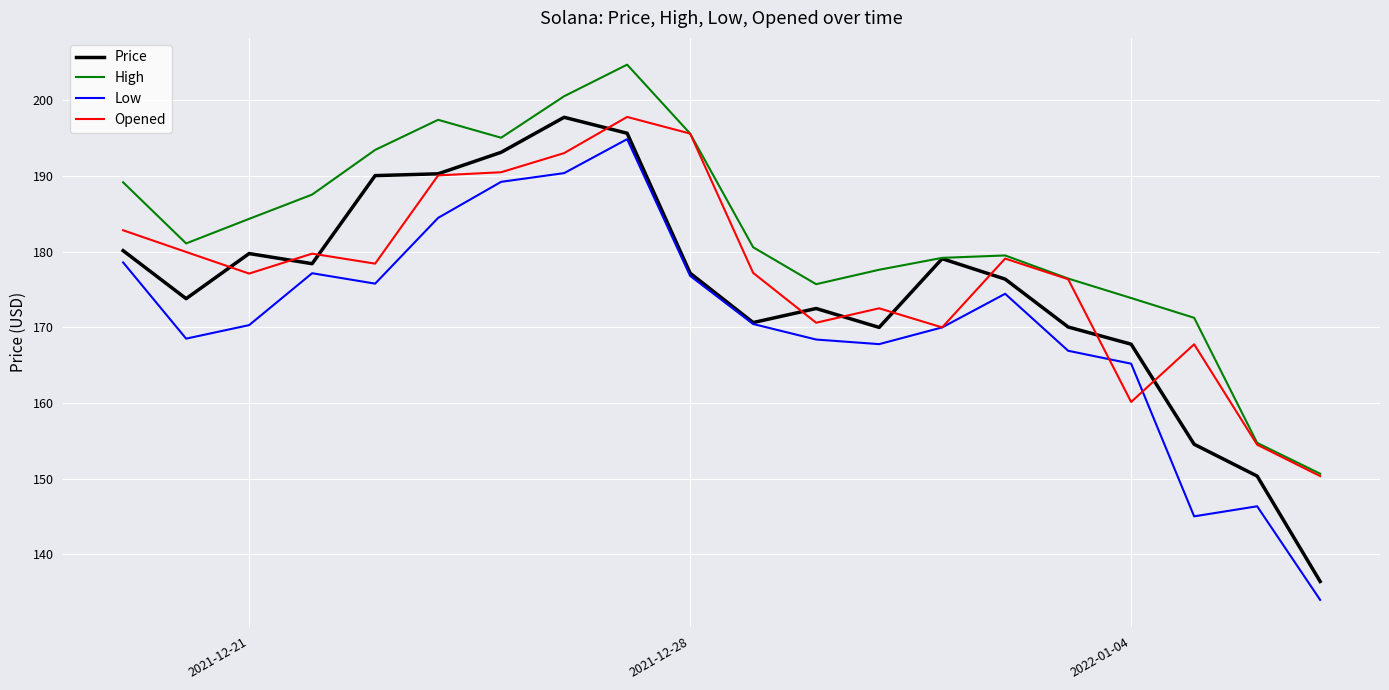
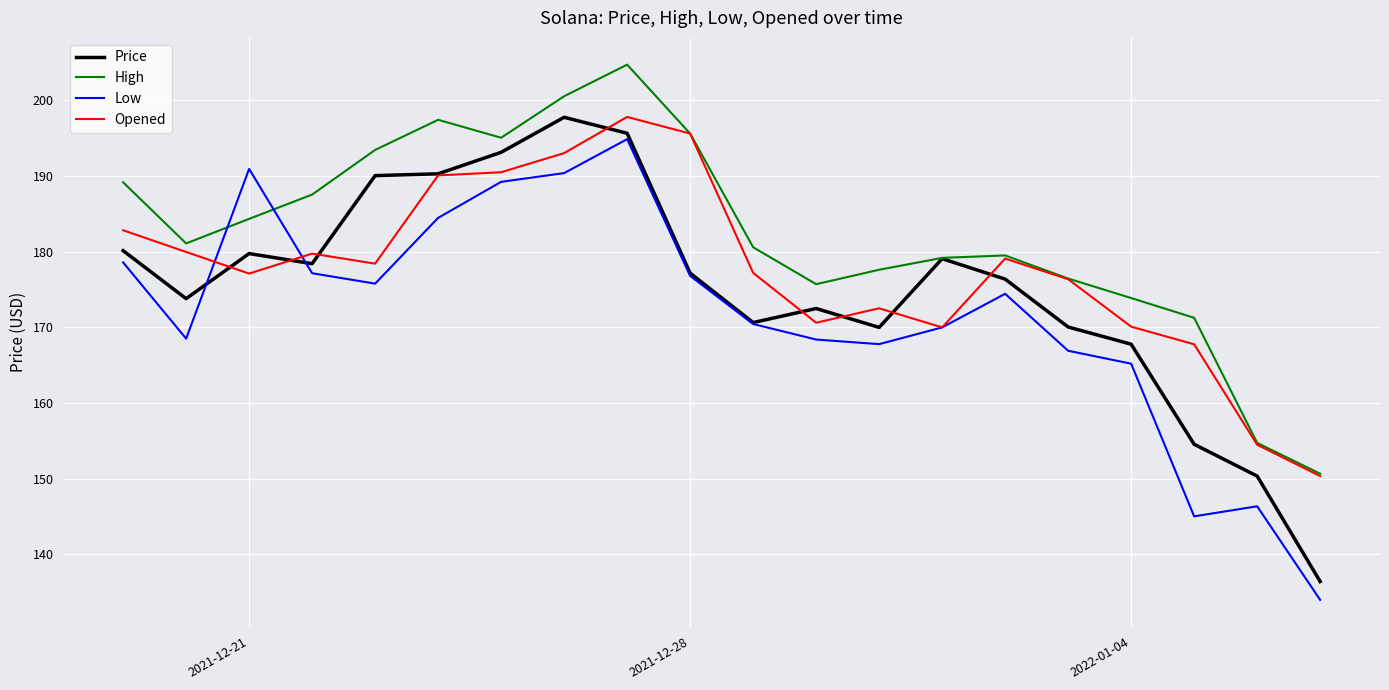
  {
    "Price": {
      "2021-12-21": 180,
      "2021-12-28": 177,
      "2022-01-04": 168
    },
    "High": {
      "2021-12-21": 184,
      "2022-01-04": 174
    },
    "Low": {
-     "2021-12-21": 170,
+     "2021-12-21": 191,
      "2021-12-28": 177,
      "2022-01-04": 165
    },
    "Opened": {
      "2021-12-21": 177,
-     "2022-01-04": 160
+     "2022-01-04": 170
    }
  }
